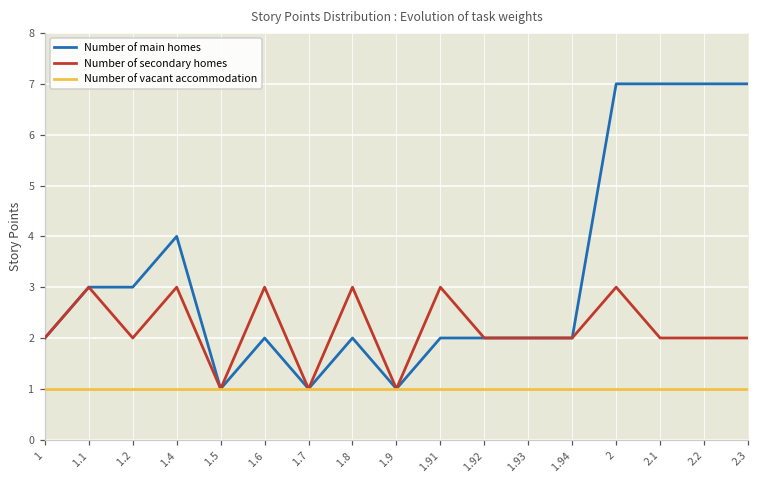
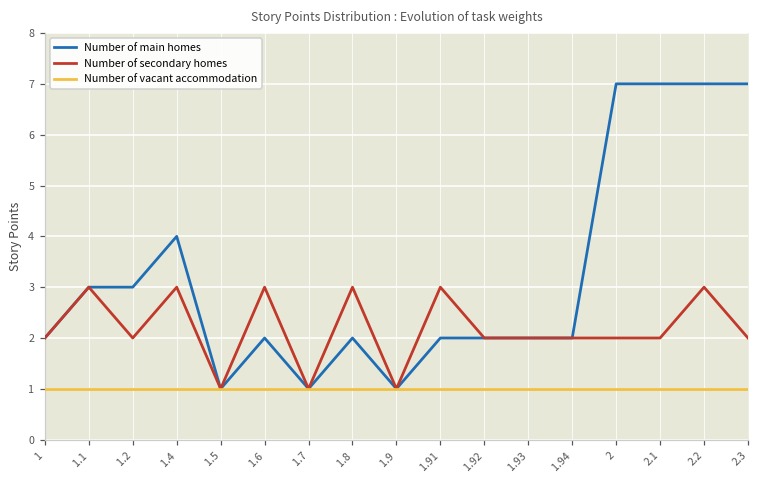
  {
    "Number of main homes": {
      "1.2": 3,
      "1.4": 4,
      "1.6": 2,
      "1.8": 2,
      "1.91": 2,
      "2": 7,
      "2.1": 7,
      "2.2": 7,
      "2.3": 7
    },
    "Number of secondary homes": {
      "1.2": 2,
      "1.4": 3,
      "1.6": 3,
      "1.8": 3,
      "1.91": 3,
-     "2": 3,
+     "2": 2,
      "2.1": 2,
-     "2.2": 2,
+     "2.2": 3,
      "2.3": 2
    },
    "Number of vacant accommodation": {
      "1": 1,
      "1.1": 1,
      "1.2": 1,
      "1.4": 1,
      "1.6": 1,
      "1.8": 1,
      "1.91": 1,
      "1.92": 1,
      "1.93": 1,
      "1.94": 1,
      "2": 1,
      "2.1": 1,
      "2.2": 1,
      "2.3": 1
    }
  }
